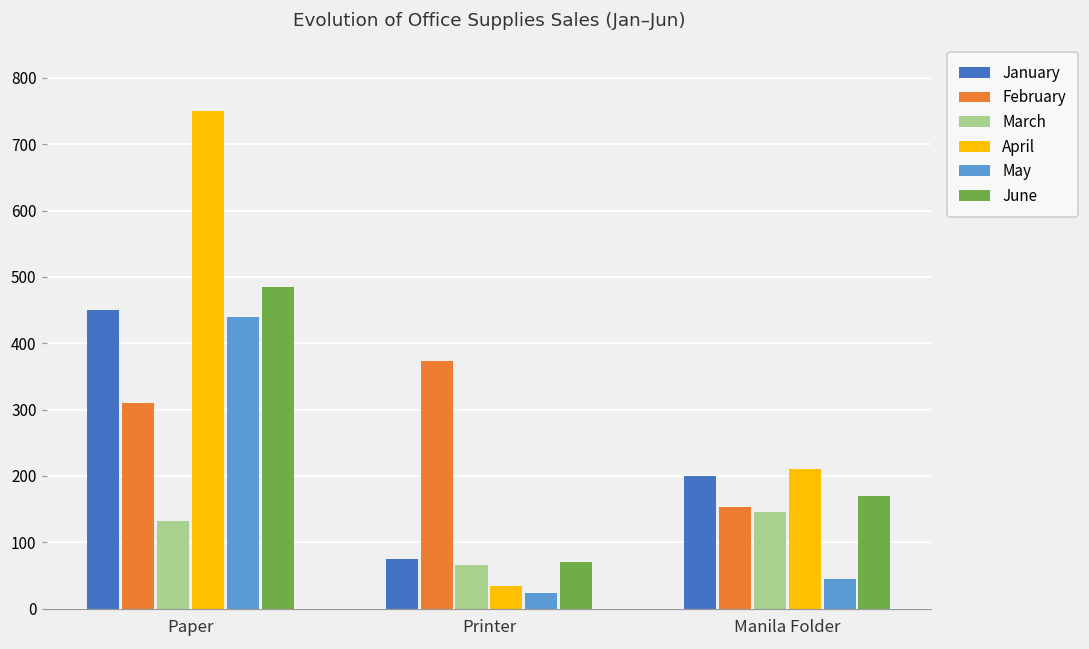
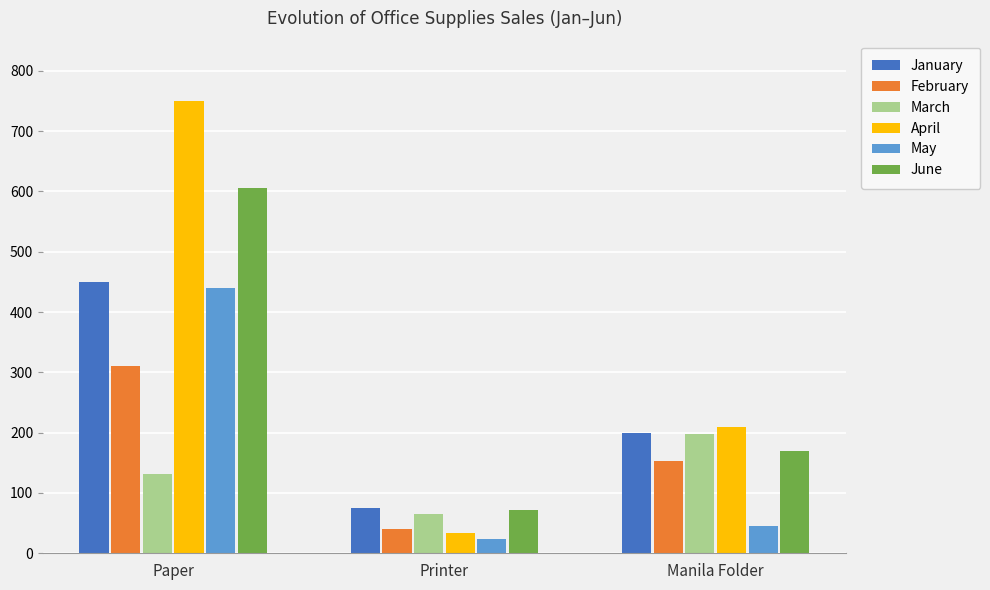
  {
    "February": {
      "Paper": 310,
-     "Printer": 370,
+     "Printer": 40,
      "Manila Folder": 150
    },
    "March": {
      "Paper": 130,
      "Printer": 70,
-     "Manila Folder": 150
+     "Manila Folder": 200
    },
    "April": {
      "Paper": 750,
      "Printer": 30,
      "Manila Folder": 210
    },
    "June": {
-     "Paper": 490,
+     "Paper": 610,
      "Printer": 70,
      "Manila Folder": 170
    }
  }
